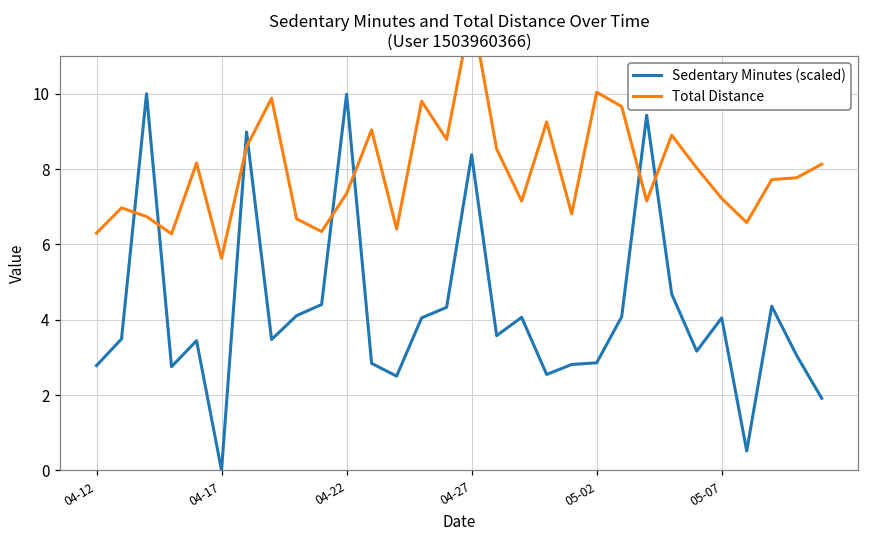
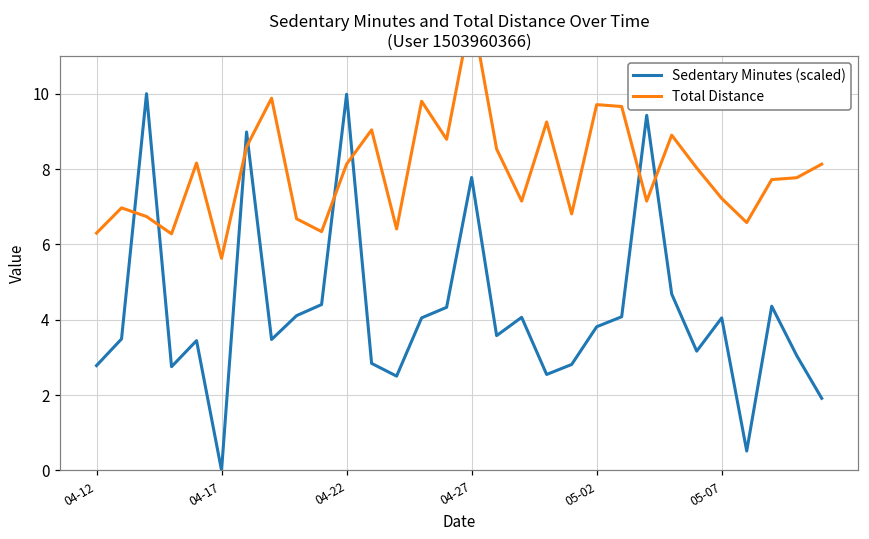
  {
    "Sedentary Minutes (scaled)": {
      "04-12": 2.8,
      "04-17": 0.0,
      "04-22": 10.0,
-     "04-27": 8.4,
-     "05-02": 2.9,
+     "04-27": 7.8,
+     "05-02": 3.8,
      "05-07": 4.1
    },
    "Total Distance": {
      "04-12": 6.3,
      "04-17": 5.6,
-     "04-22": 7.4,
-     "05-02": 10.0,
+     "04-22": 8.1,
+     "05-02": 9.7,
      "05-07": 7.2
    }
  }
